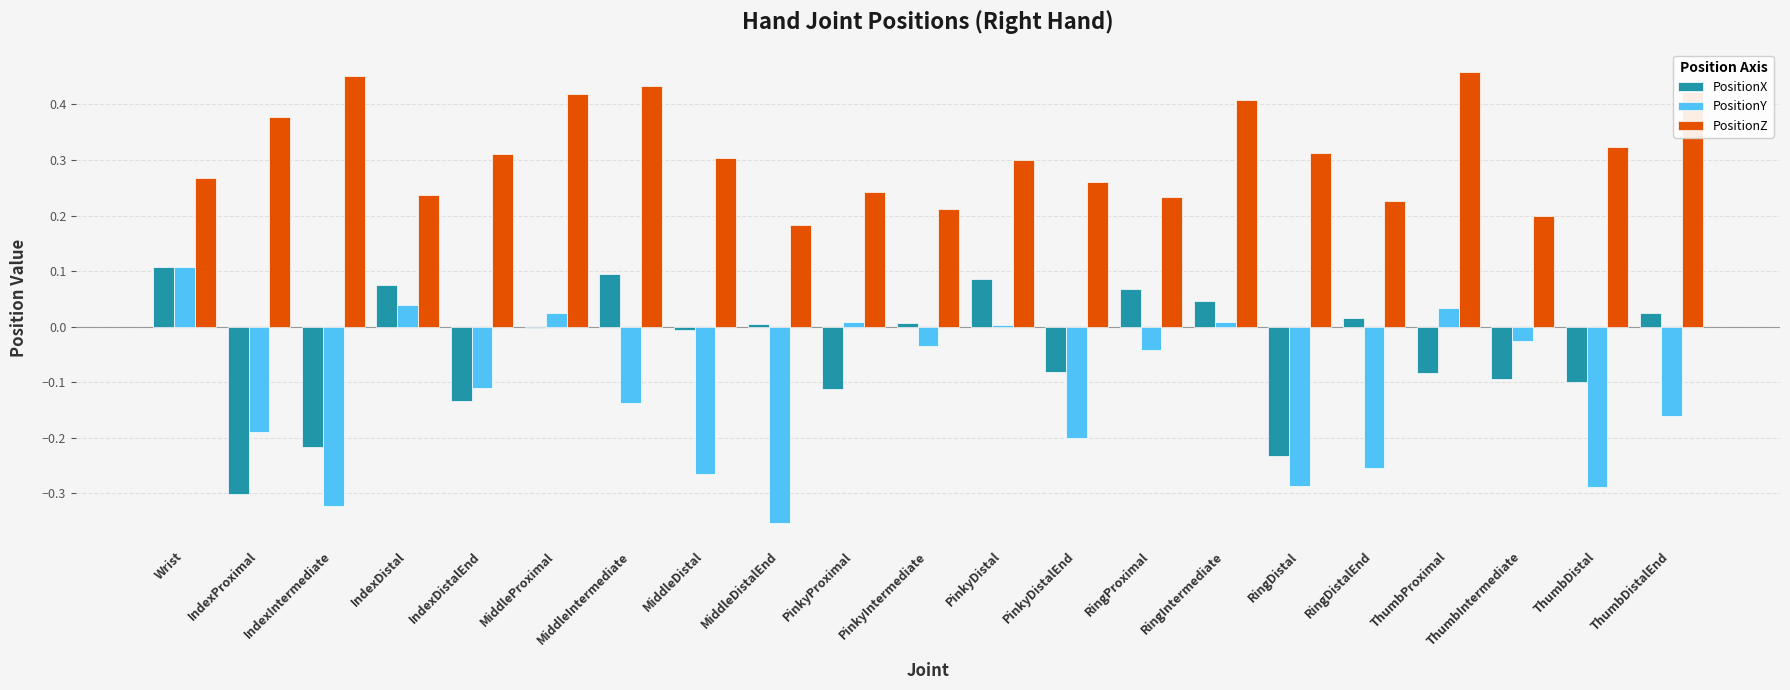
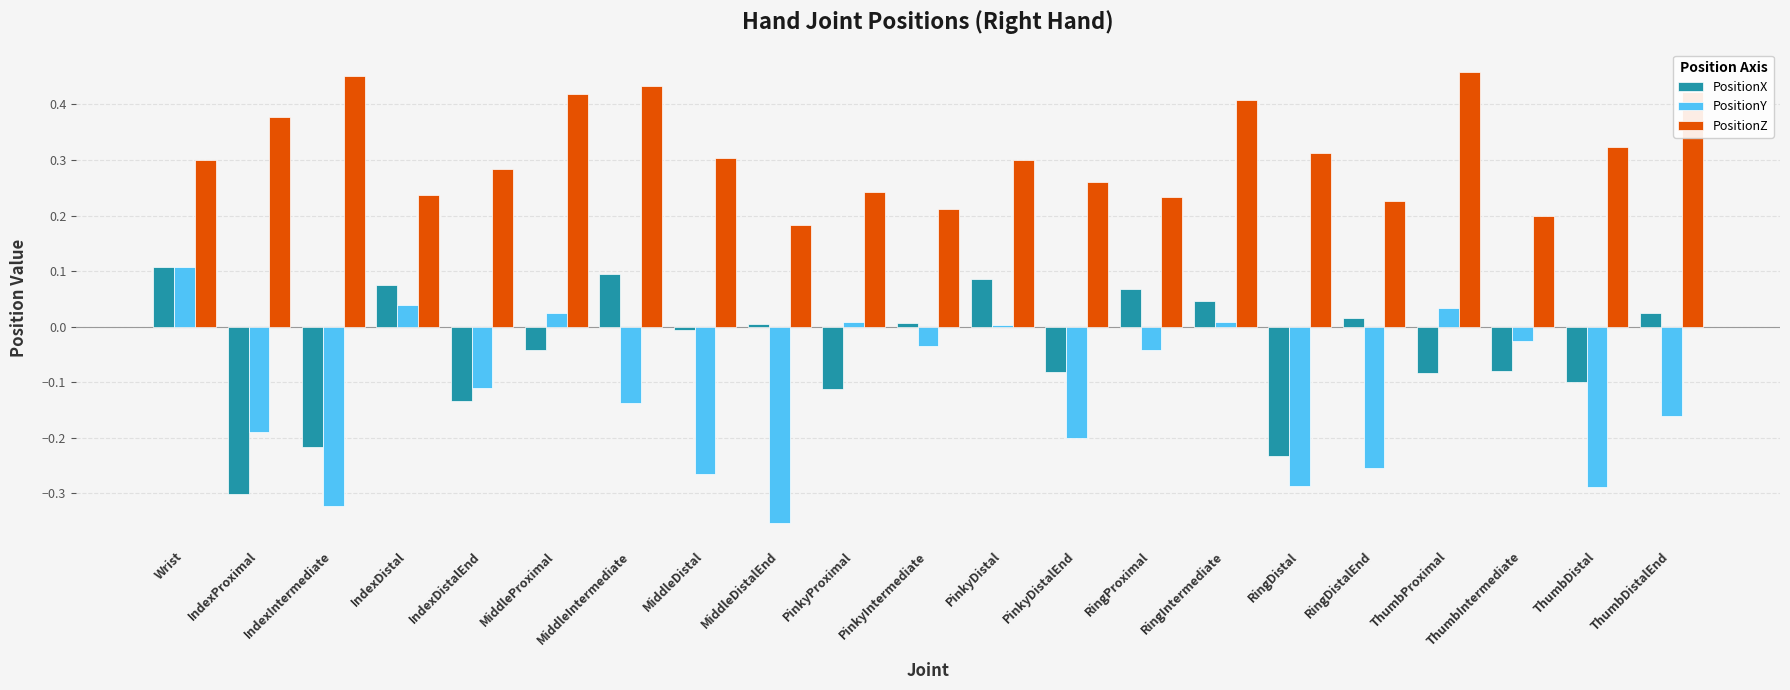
  {
    "PositionX": {
      "Wrist": 0.11,
      "IndexProximal": -0.30,
      "IndexIntermediate": -0.22,
      "IndexDistal": 0.07,
      "IndexDistalEnd": -0.13,
-     "MiddleProximal": 0.00,
+     "MiddleProximal": -0.04,
      "MiddleIntermediate": 0.10,
      "MiddleDistal": -0.01,
      "MiddleDistalEnd": 0.00,
      "PinkyProximal": -0.11,
      "PinkyIntermediate": 0.01,
      "PinkyDistal": 0.09,
      "PinkyDistalEnd": -0.08,
      "RingProximal": 0.07,
      "RingIntermediate": 0.05,
      "RingDistal": -0.23,
      "RingDistalEnd": 0.01,
      "ThumbProximal": -0.08,
-     "ThumbIntermediate": -0.09,
+     "ThumbIntermediate": -0.08,
      "ThumbDistal": -0.10,
      "ThumbDistalEnd": 0.03
    },
    "PositionY": {
      "Wrist": 0.11,
      "IndexProximal": -0.19,
      "IndexIntermediate": -0.32,
      "IndexDistal": 0.04,
      "IndexDistalEnd": -0.11,
      "MiddleProximal": 0.02,
      "MiddleIntermediate": -0.14,
      "MiddleDistal": -0.27,
      "MiddleDistalEnd": -0.35,
      "PinkyProximal": 0.01,
      "PinkyIntermediate": -0.04,
      "PinkyDistalEnd": -0.20,
      "RingProximal": -0.04,
      "RingIntermediate": 0.01,
      "RingDistal": -0.29,
      "RingDistalEnd": -0.25,
      "ThumbProximal": 0.03,
      "ThumbIntermediate": -0.03,
      "ThumbDistal": -0.29,
      "ThumbDistalEnd": -0.16
    },
    "PositionZ": {
-     "Wrist": 0.27,
+     "Wrist": 0.30,
      "IndexProximal": 0.38,
      "IndexIntermediate": 0.45,
      "IndexDistal": 0.24,
-     "IndexDistalEnd": 0.31,
+     "IndexDistalEnd": 0.28,
      "MiddleProximal": 0.42,
      "MiddleIntermediate": 0.43,
      "MiddleDistal": 0.30,
      "MiddleDistalEnd": 0.18,
      "PinkyProximal": 0.24,
      "PinkyIntermediate": 0.21,
      "PinkyDistal": 0.30,
      "PinkyDistalEnd": 0.26,
      "RingProximal": 0.23,
      "RingIntermediate": 0.41,
      "RingDistal": 0.31,
      "RingDistalEnd": 0.23,
      "ThumbProximal": 0.46,
      "ThumbIntermediate": 0.20,
      "ThumbDistal": 0.32
    }
  }
